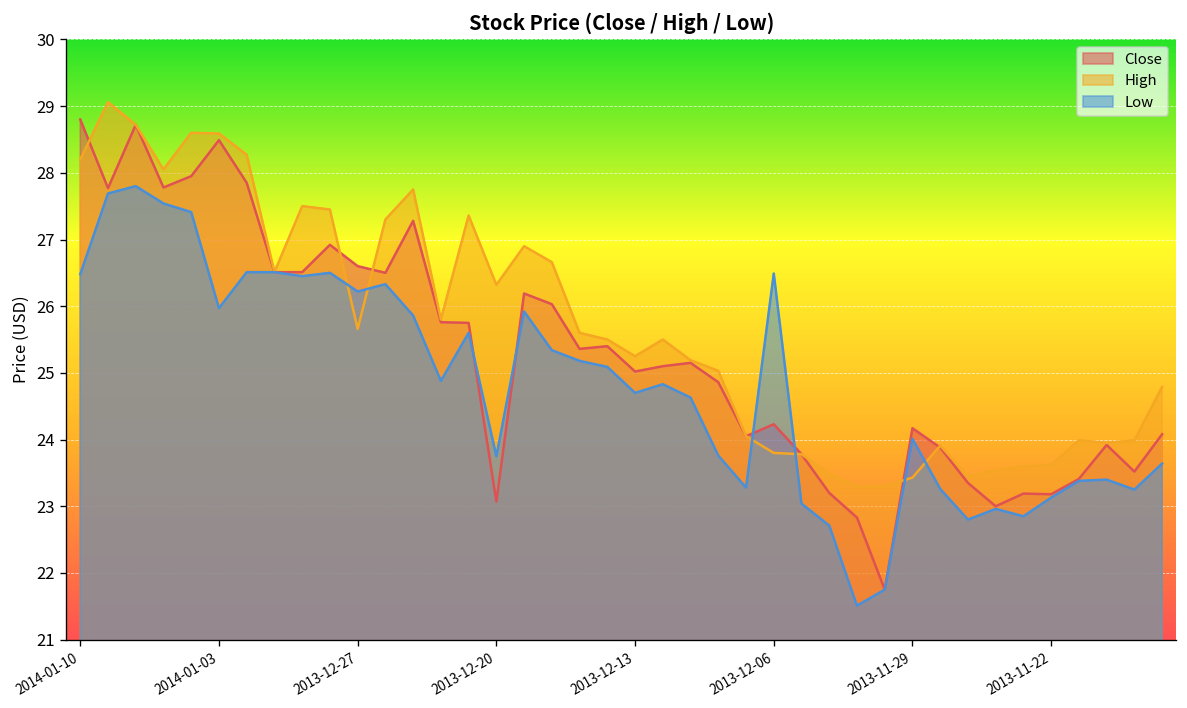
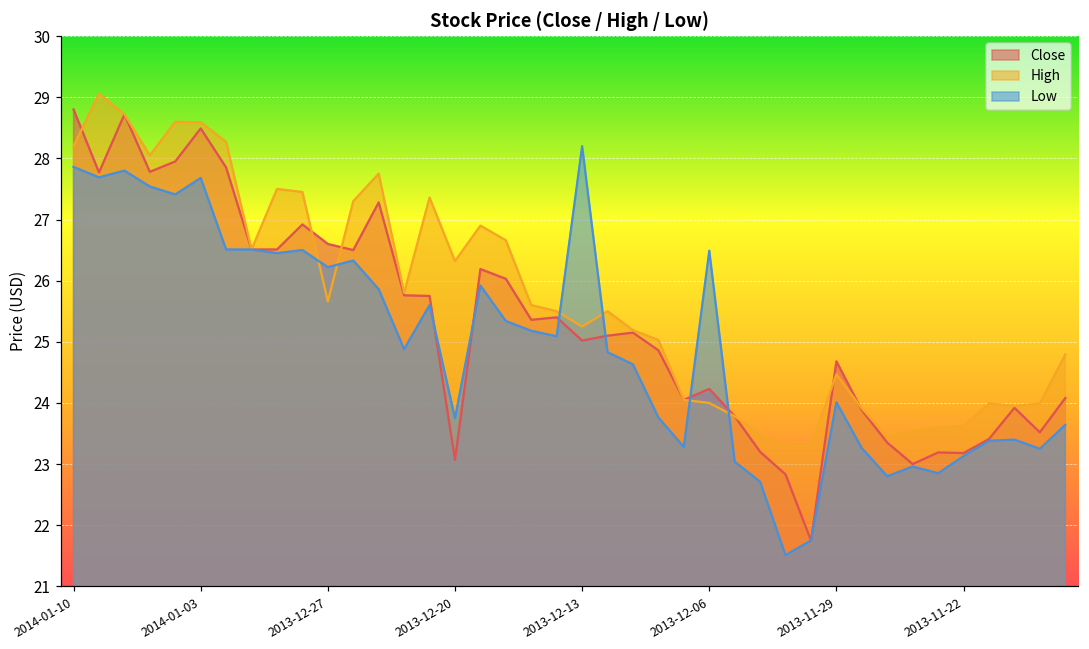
  {
    "Close": {
      "2014-01-10": 28.8,
      "2014-01-03": 28.5,
      "2013-12-27": 26.6,
      "2013-12-20": 23.1,
      "2013-12-13": 25.0,
      "2013-12-06": 24.2,
-     "2013-11-29": 24.2,
+     "2013-11-29": 24.7,
      "2013-11-22": 23.2
    },
    "High": {
      "2014-01-10": 28.2,
      "2014-01-03": 28.6,
      "2013-12-27": 25.7,
      "2013-12-20": 26.3,
      "2013-12-13": 25.3,
-     "2013-12-06": 23.8,
-     "2013-11-29": 23.4,
+     "2013-12-06": 24.0,
+     "2013-11-29": 24.5,
      "2013-11-22": 23.6
    },
    "Low": {
-     "2014-01-10": 26.5,
-     "2014-01-03": 26.0,
+     "2014-01-10": 27.9,
+     "2014-01-03": 27.7,
      "2013-12-27": 26.2,
      "2013-12-20": 23.8,
-     "2013-12-13": 24.7,
+     "2013-12-13": 28.2,
      "2013-12-06": 26.5,
      "2013-11-29": 24.0,
      "2013-11-22": 23.1
    }
  }
